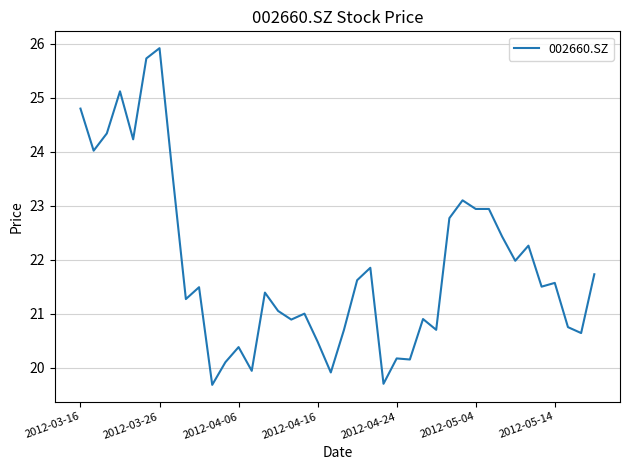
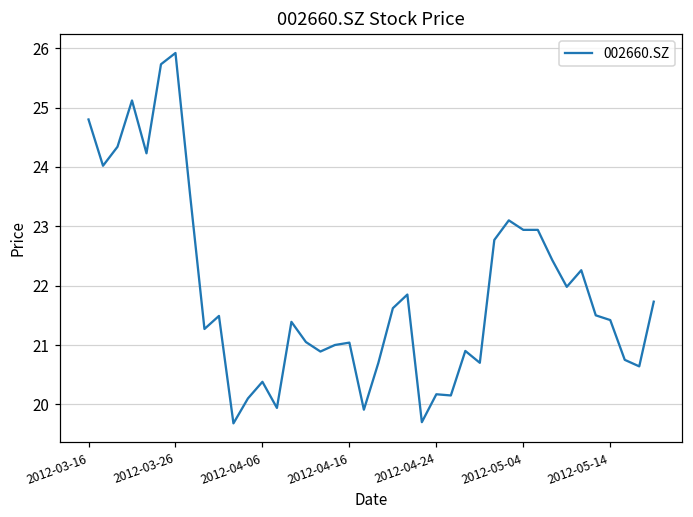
  {
    "2012-03-16": 24.8,
    "2012-03-26": 25.9,
    "2012-04-06": 20.4,
-   "2012-04-16": 20.5,
+   "2012-04-16": 21.0,
    "2012-04-24": 20.2,
    "2012-05-04": 22.9,
-   "2012-05-14": 21.6
+   "2012-05-14": 21.4
  }
